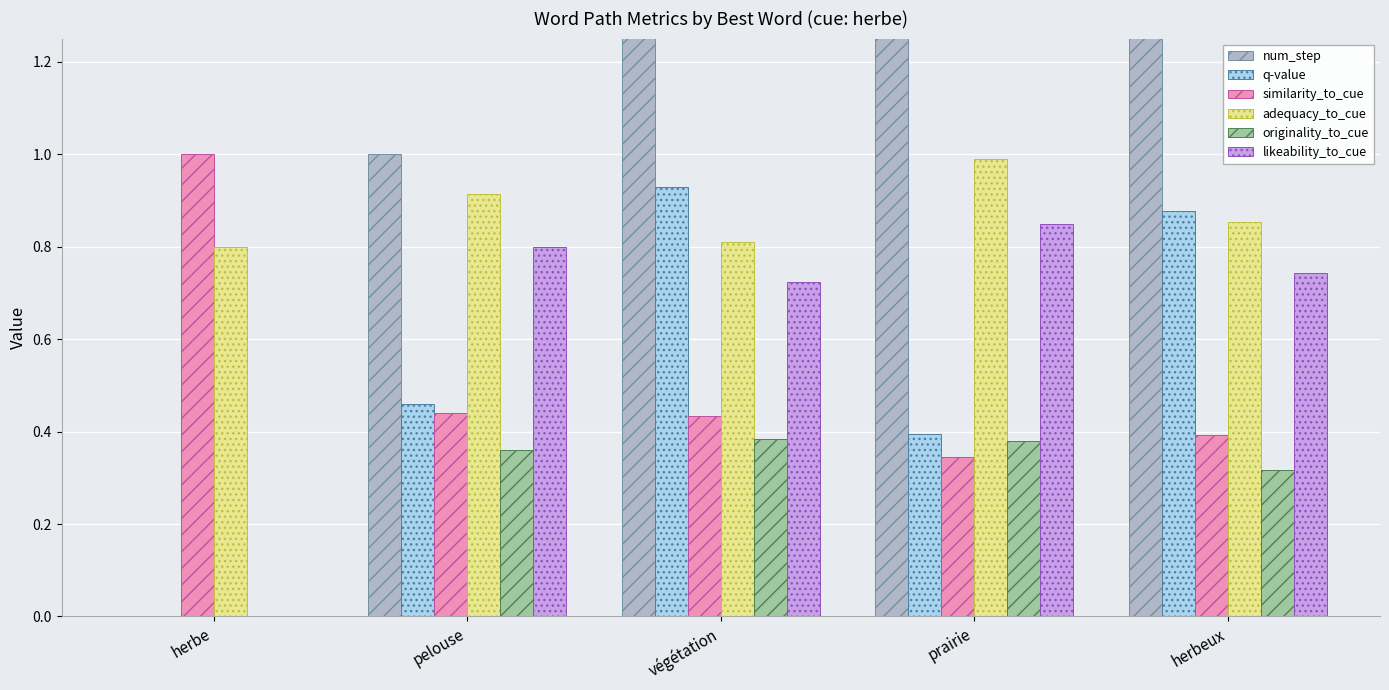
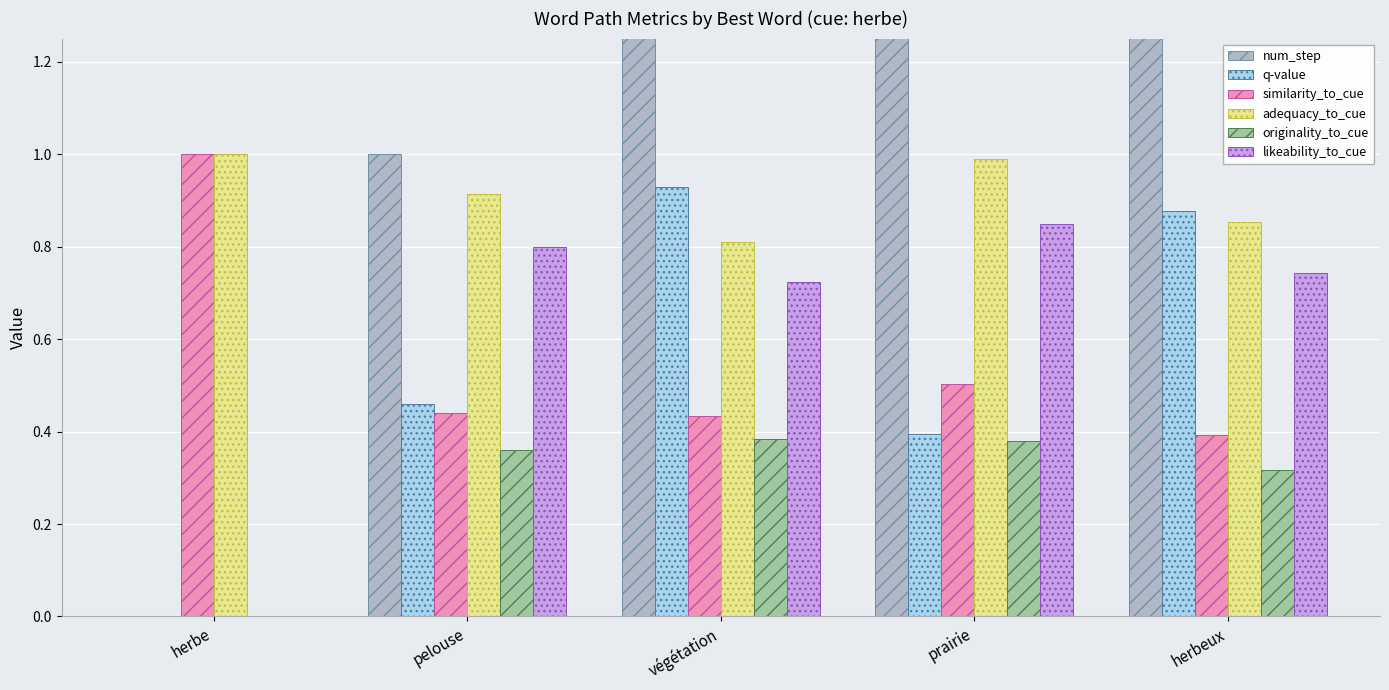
  {
    "similarity_to_cue": {
      "herbe": 1.00,
      "pelouse": 0.44,
      "végétation": 0.43,
-     "prairie": 0.35,
+     "prairie": 0.50,
      "herbeux": 0.39
    },
    "adequacy_to_cue": {
-     "herbe": 0.8,
+     "herbe": 1.0,
      "pelouse": 0.91,
      "végétation": 0.81,
      "prairie": 0.99,
      "herbeux": 0.85
    }
  }
